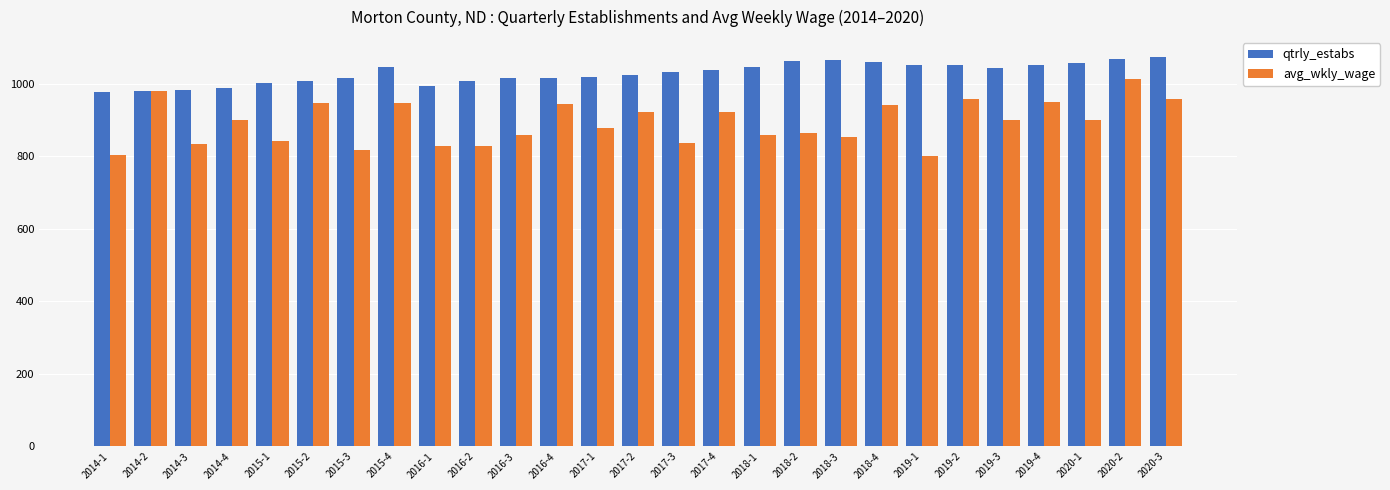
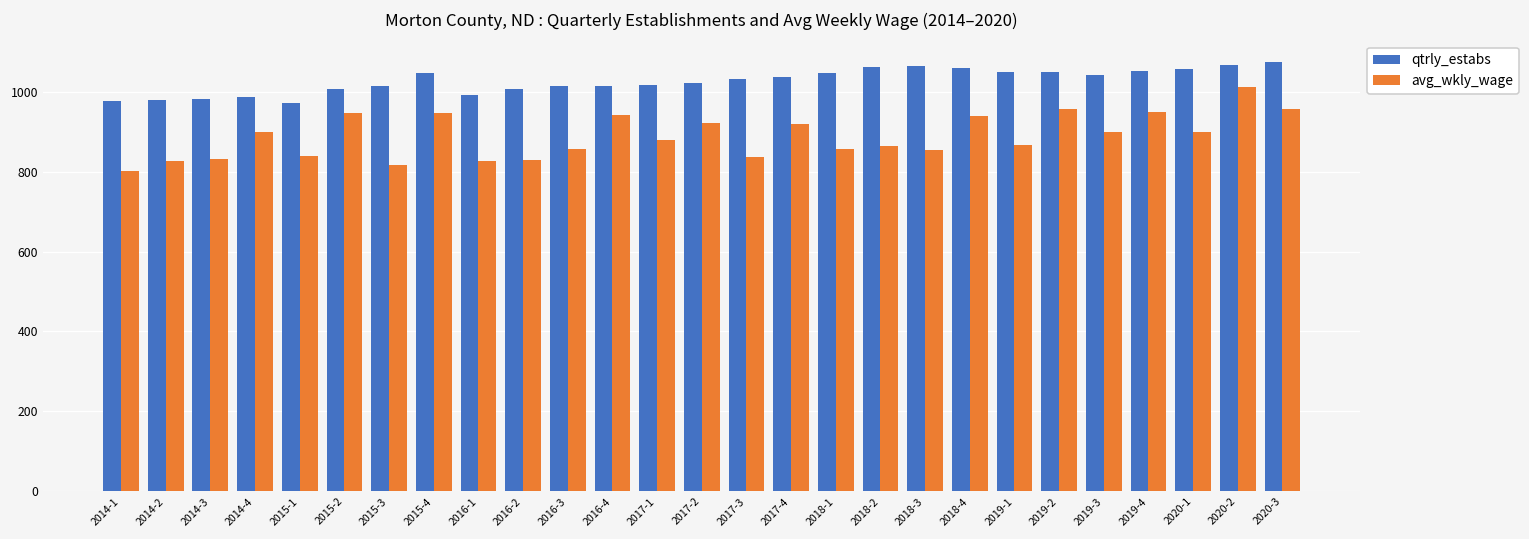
  {
    "qtrly_estabs": {
      "2014-1": 980,
      "2014-2": 980,
      "2014-3": 980,
      "2014-4": 990,
-     "2015-1": 1000,
+     "2015-1": 970,
      "2015-2": 1010,
      "2015-3": 1020,
      "2015-4": 1050,
      "2016-1": 990,
      "2016-2": 1010,
      "2016-3": 1020,
      "2016-4": 1020,
      "2017-1": 1020,
      "2017-2": 1020,
      "2017-3": 1030,
      "2017-4": 1040,
      "2018-1": 1050,
      "2018-2": 1060,
      "2018-3": 1070,
      "2018-4": 1060,
      "2019-1": 1050,
      "2019-2": 1050,
      "2019-3": 1040,
      "2019-4": 1050,
      "2020-1": 1060,
      "2020-2": 1070,
      "2020-3": 1080
    },
    "avg_wkly_wage": {
      "2014-1": 800,
-     "2014-2": 980,
+     "2014-2": 830,
      "2014-3": 830,
      "2014-4": 900,
      "2015-1": 840,
      "2015-2": 950,
      "2015-3": 820,
      "2015-4": 950,
      "2016-1": 830,
      "2016-2": 830,
      "2016-3": 860,
      "2016-4": 940,
      "2017-1": 880,
      "2017-2": 920,
      "2017-3": 840,
      "2017-4": 920,
      "2018-1": 860,
      "2018-2": 860,
      "2018-3": 850,
      "2018-4": 940,
-     "2019-1": 800,
+     "2019-1": 870,
      "2019-2": 960,
      "2019-3": 900,
      "2019-4": 950,
      "2020-1": 900,
      "2020-2": 1010,
      "2020-3": 960
    }
  }
